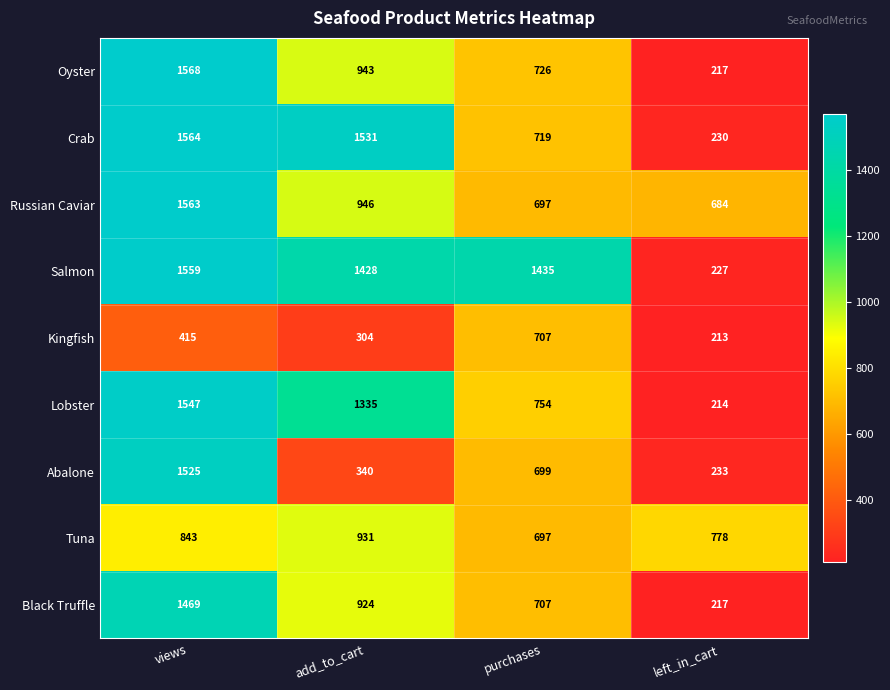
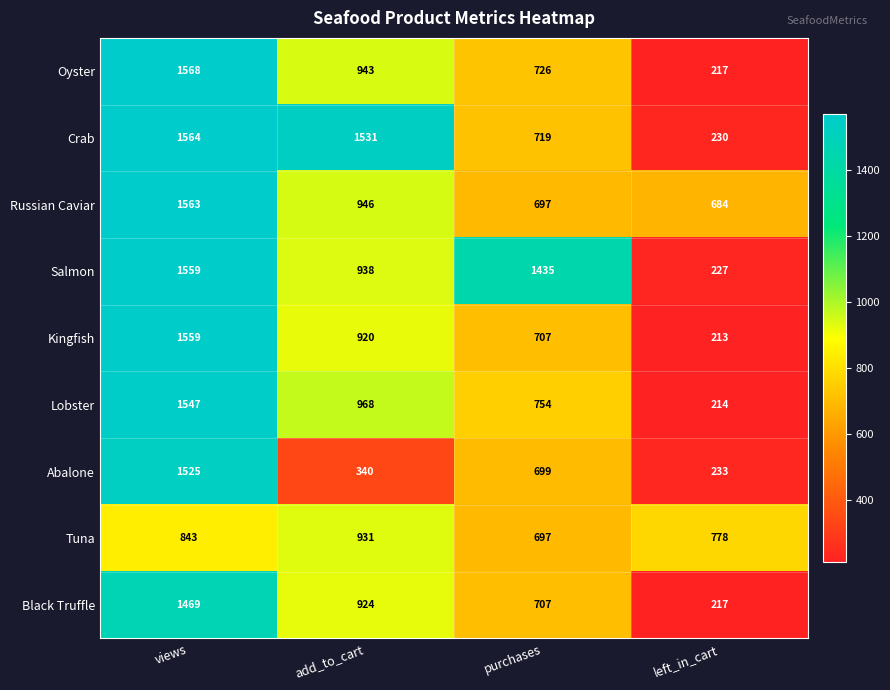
  {
    "Oyster": {
      "views": 1568,
      "add_to_cart": 943,
      "purchases": 726,
      "left_in_cart": 217
    },
    "Crab": {
      "views": 1564,
      "add_to_cart": 1531,
      "purchases": 719,
      "left_in_cart": 230
    },
    "Russian Caviar": {
      "views": 1563,
      "add_to_cart": 946,
      "purchases": 697,
      "left_in_cart": 684
    },
    "Salmon": {
      "views": 1559,
-     "add_to_cart": 1428,
+     "add_to_cart": 938,
      "purchases": 1435,
      "left_in_cart": 227
    },
    "Kingfish": {
-     "views": 415,
-     "add_to_cart": 304,
+     "views": 1559,
+     "add_to_cart": 920,
      "purchases": 707,
      "left_in_cart": 213
    },
    "Lobster": {
      "views": 1547,
-     "add_to_cart": 1335,
+     "add_to_cart": 968,
      "purchases": 754,
      "left_in_cart": 214
    },
    "Abalone": {
      "views": 1525,
      "add_to_cart": 340,
      "purchases": 699,
      "left_in_cart": 233
    },
    "Tuna": {
      "views": 843,
      "add_to_cart": 931,
      "purchases": 697,
      "left_in_cart": 778
    },
    "Black Truffle": {
      "views": 1469,
      "add_to_cart": 924,
      "purchases": 707,
      "left_in_cart": 217
    }
  }
